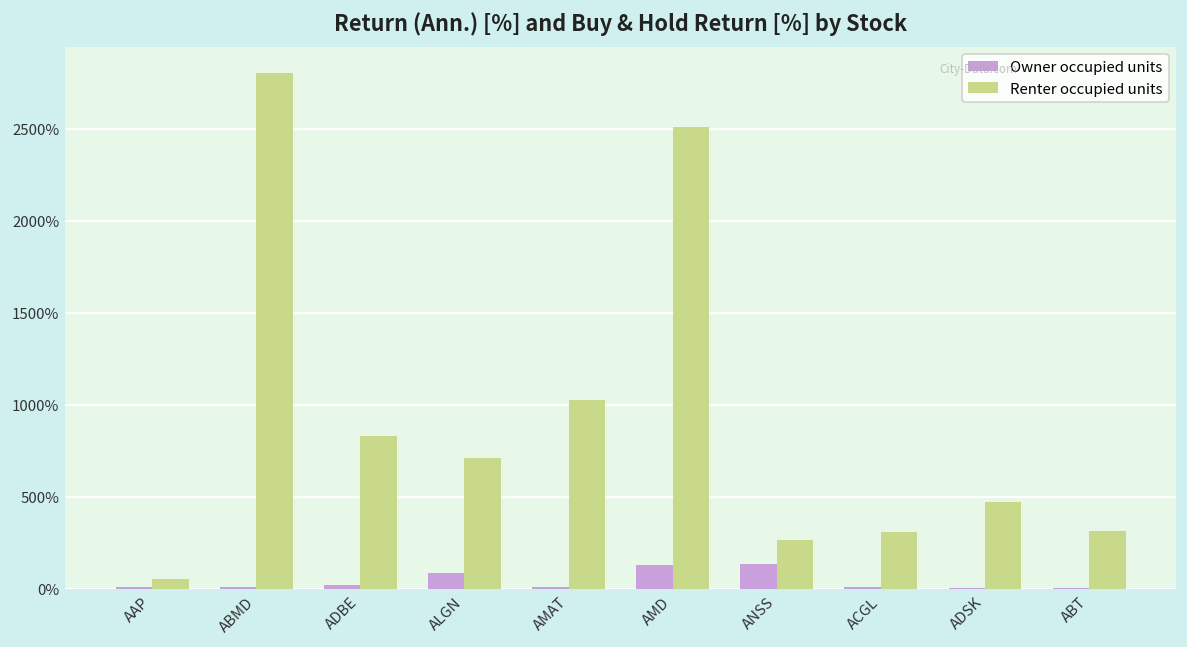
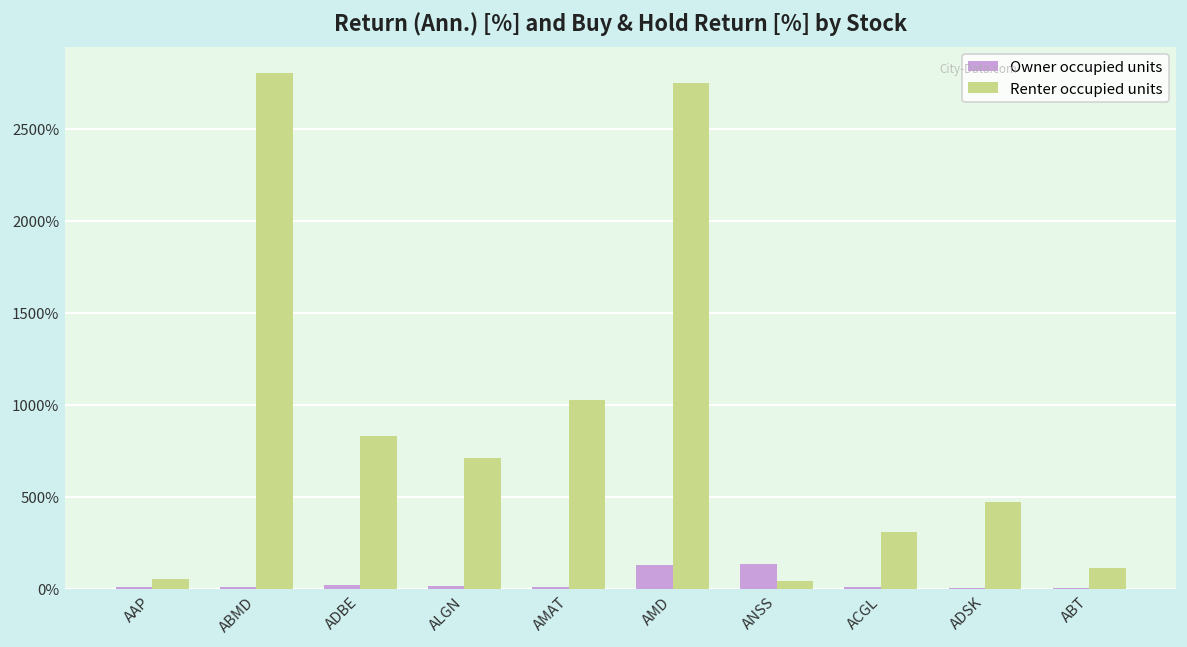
  {
    "Owner occupied units": {
      "ADBE": "20%",
-     "ALGN": "80%",
+     "ALGN": "10%",
      "AMD": "130%",
      "ANSS": "130%"
    },
    "Renter occupied units": {
      "AAP": "50%",
      "ABMD": "2800%",
      "ADBE": "830%",
      "ALGN": "710%",
      "AMAT": "1030%",
-     "AMD": "2510%",
-     "ANSS": "260%",
+     "AMD": "2750%",
+     "ANSS": "40%",
      "ACGL": "310%",
      "ADSK": "470%",
-     "ABT": "310%"
+     "ABT": "110%"
    }
  }
